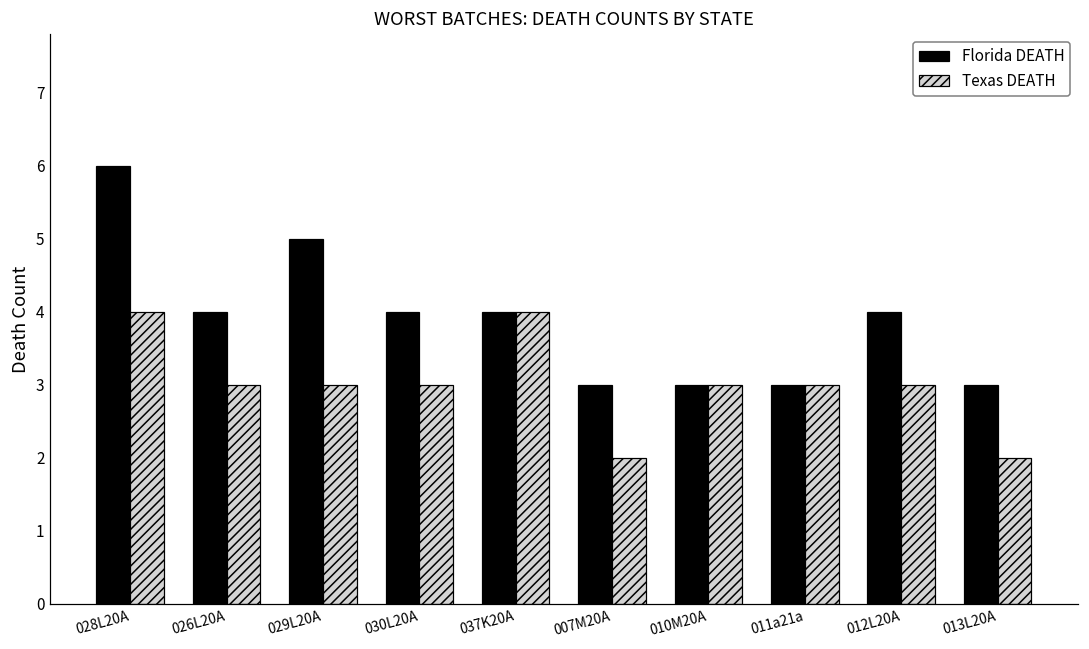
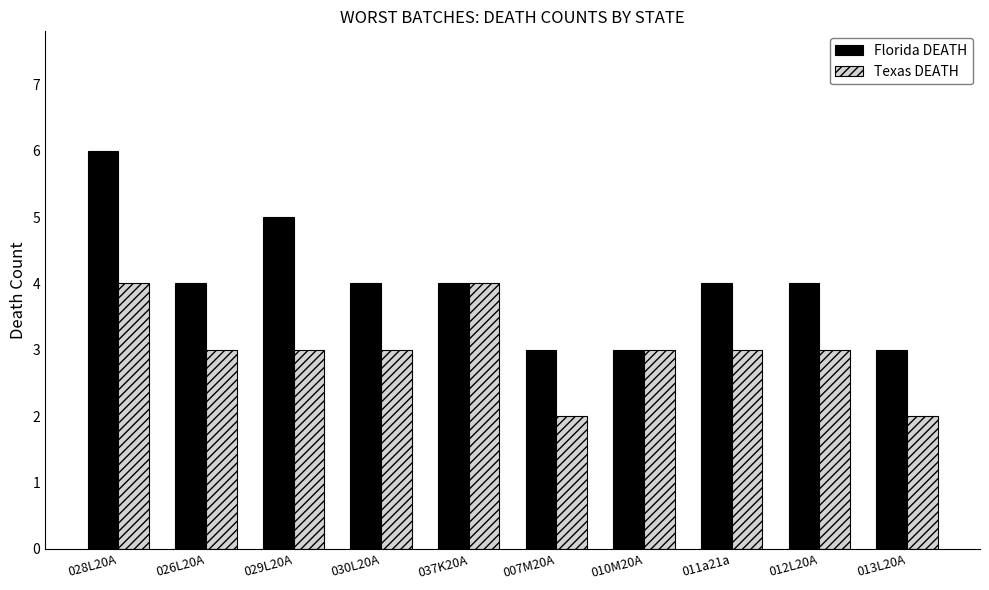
  {
    "Florida DEATH": {
      "028L20A": 6,
      "026L20A": 4,
      "029L20A": 5,
      "030L20A": 4,
      "037K20A": 4,
      "007M20A": 3,
      "010M20A": 3,
-     "011a21a": 3,
+     "011a21a": 4,
      "012L20A": 4,
      "013L20A": 3
    },
    "Texas DEATH": {
      "028L20A": 4,
      "026L20A": 3,
      "029L20A": 3,
      "030L20A": 3,
      "037K20A": 4,
      "007M20A": 2,
      "010M20A": 3,
      "011a21a": 3,
      "012L20A": 3,
      "013L20A": 2
    }
  }
